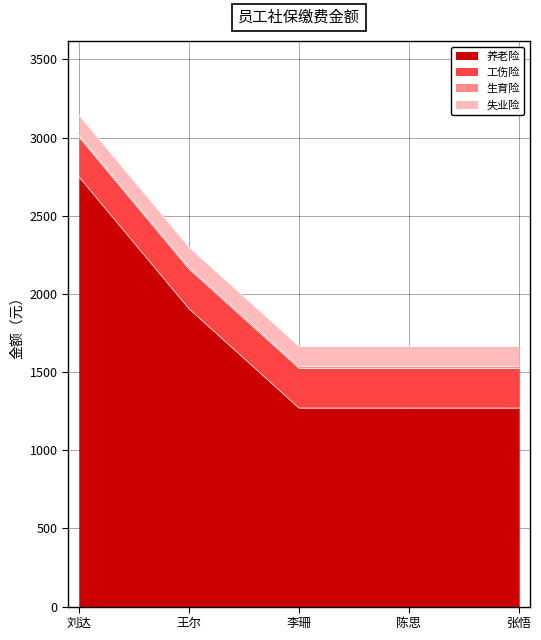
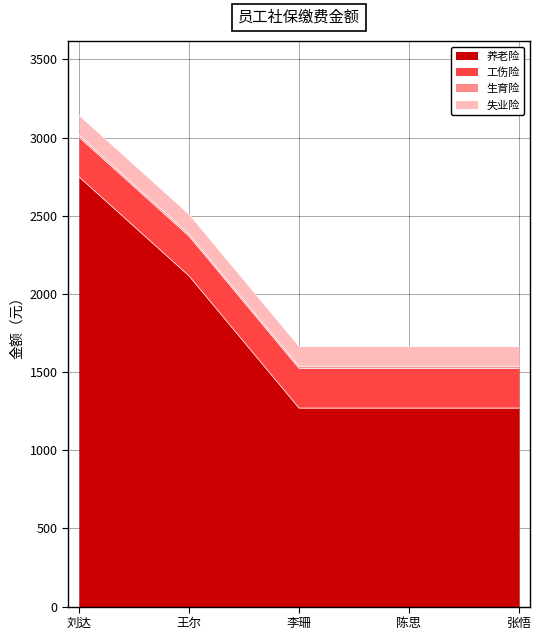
  {
    "养老险": {
      "刘达": 2750,
-     "王尔": 1910,
+     "王尔": 2120,
      "李珊": 1270,
      "陈思": 1270,
      "张悟": 1270
    },
    "失业险": {
      "刘达": 130,
      "王尔": 130,
      "李珊": 130,
      "陈思": 130,
      "张悟": 130
    }
  }
